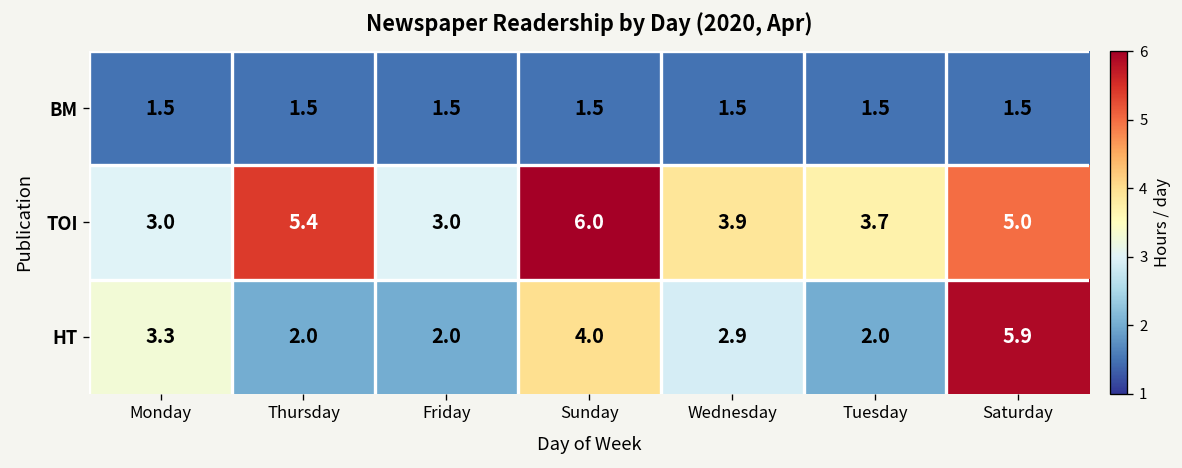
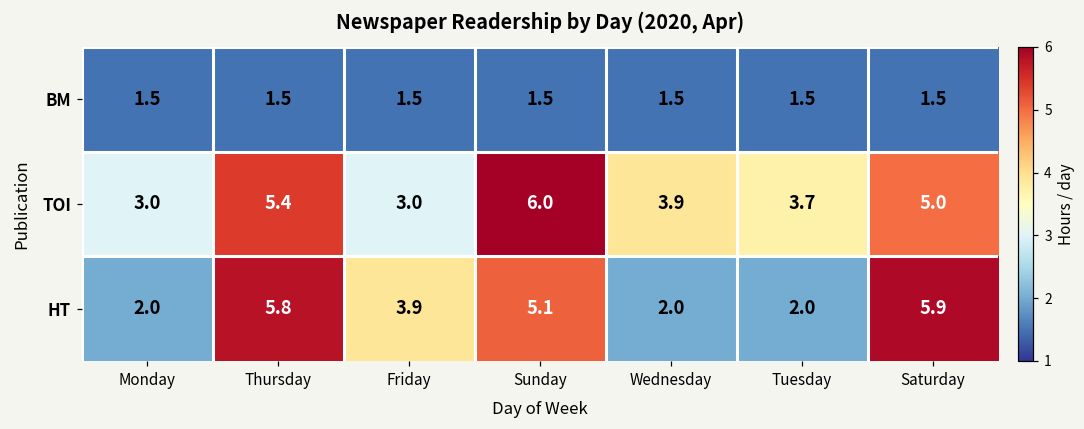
  {
    "BM": {
      "Monday": 1.5,
      "Thursday": 1.5,
      "Friday": 1.5,
      "Sunday": 1.5,
      "Wednesday": 1.5,
      "Tuesday": 1.5,
      "Saturday": 1.5
    },
    "TOI": {
      "Monday": 3.0,
      "Thursday": 5.4,
      "Friday": 3.0,
      "Sunday": 6.0,
      "Wednesday": 3.9,
      "Tuesday": 3.7,
      "Saturday": 5.0
    },
    "HT": {
-     "Monday": 3.3,
-     "Thursday": 2.0,
-     "Friday": 2.0,
-     "Sunday": 4.0,
-     "Wednesday": 2.9,
+     "Monday": 2.0,
+     "Thursday": 5.8,
+     "Friday": 3.9,
+     "Sunday": 5.1,
+     "Wednesday": 2.0,
      "Tuesday": 2.0,
      "Saturday": 5.9
    }
  }
